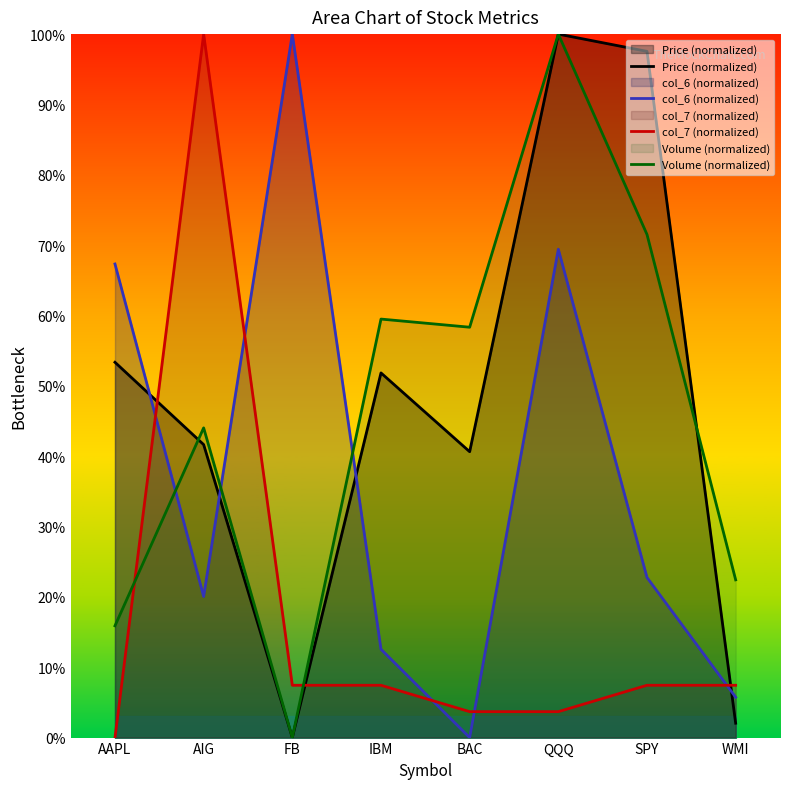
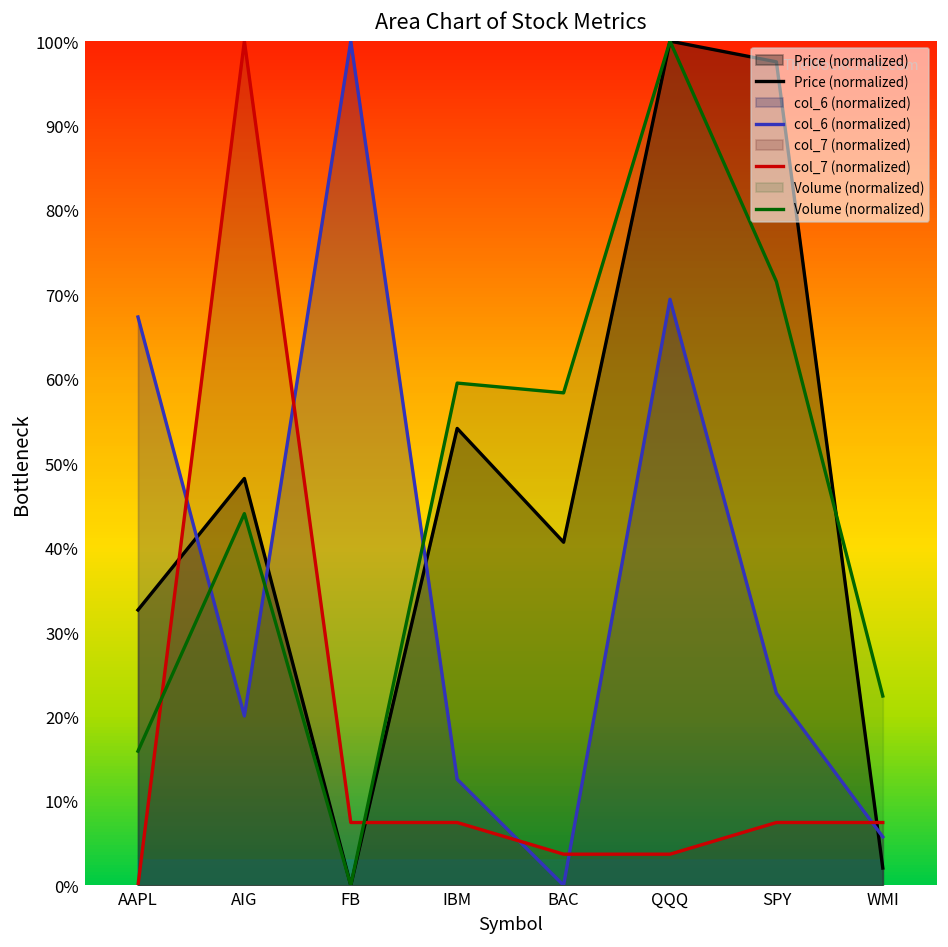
  {
    "Price (normalized)": {
-     "AAPL": "53%",
-     "AIG": "42%",
-     "IBM": "52%",
+     "AAPL": "33%",
+     "AIG": "48%",
+     "IBM": "54%",
      "BAC": "41%",
      "WMI": "2%"
    }
  }
